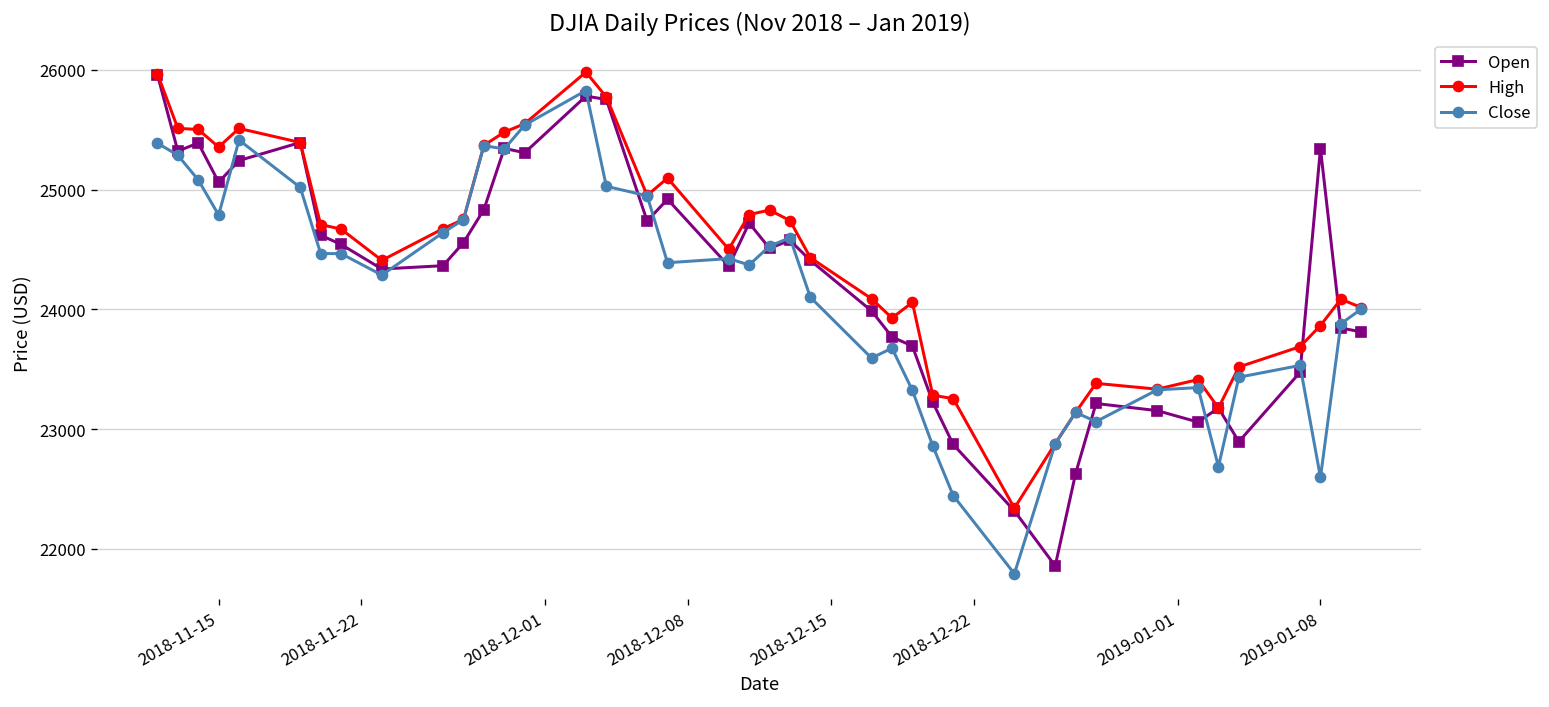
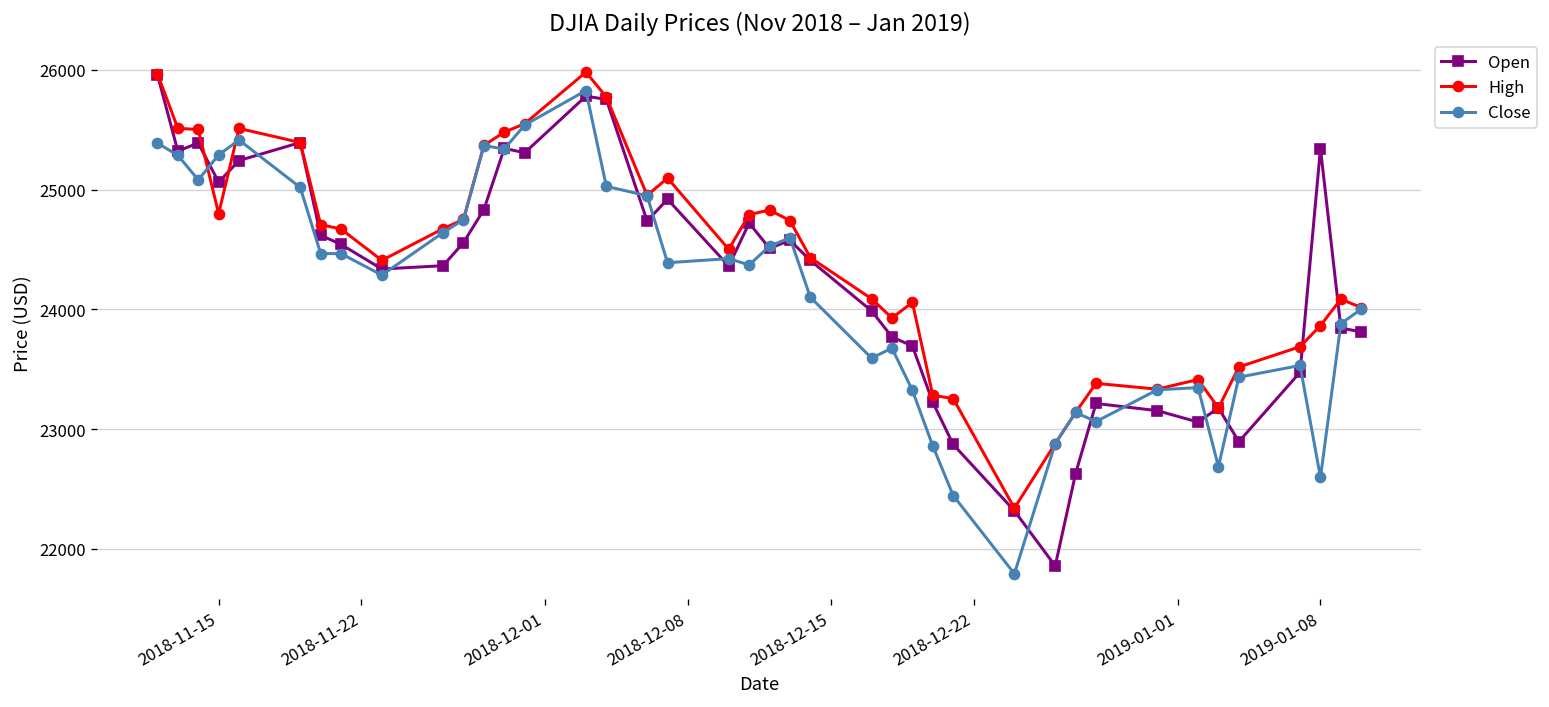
  {
    "Open": {
      "2018-11-15": 25100,
      "2019-01-08": 25300
    },
    "High": {
-     "2018-11-15": 25400,
+     "2018-11-15": 24800,
      "2019-01-08": 23900
    },
    "Close": {
-     "2018-11-15": 24800,
+     "2018-11-15": 25300,
      "2019-01-08": 22600
    }
  }
